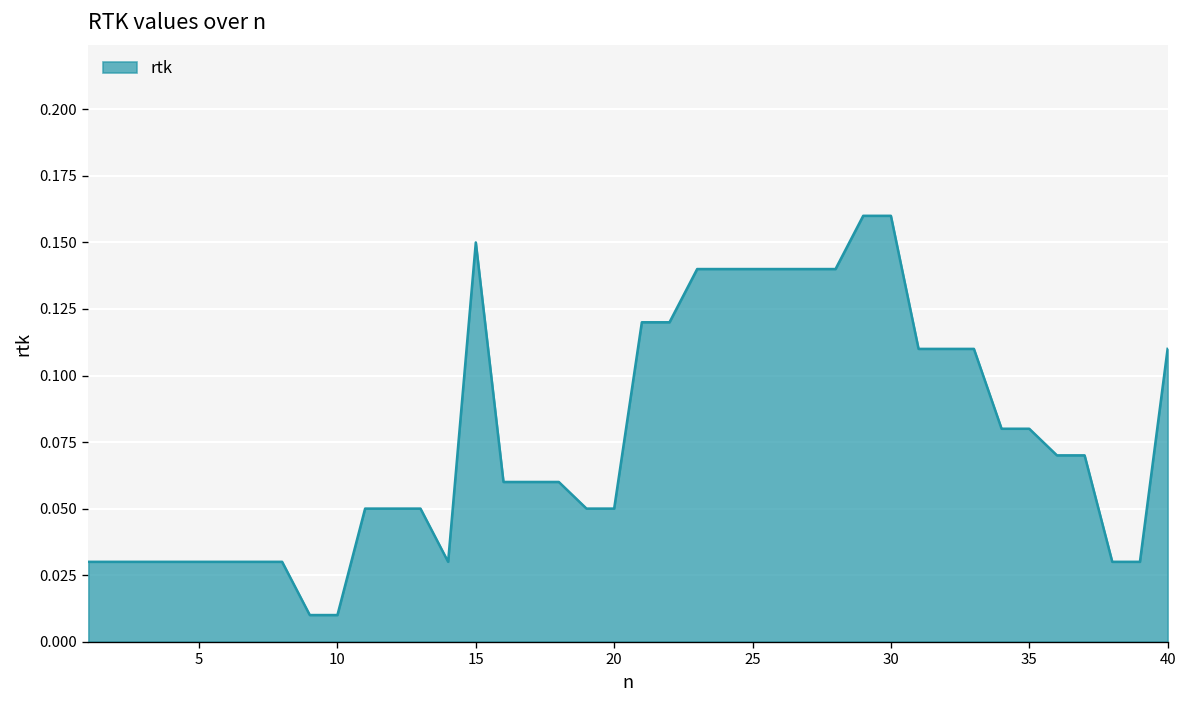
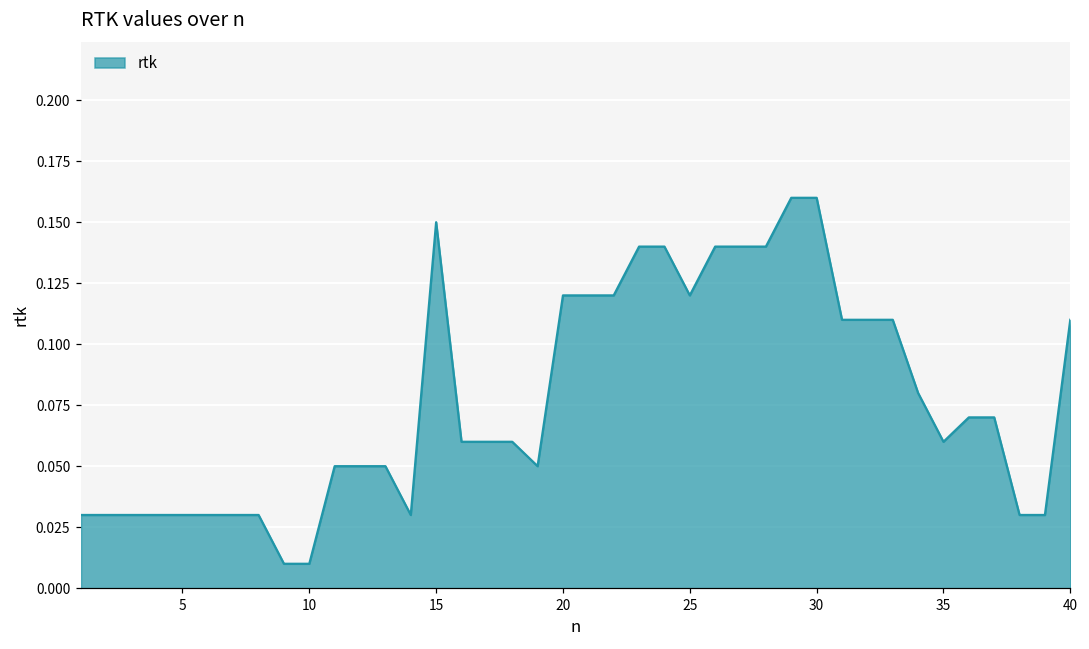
  {
    "5": 0.03,
    "10": 0.01,
    "15": 0.15,
-   "20": 0.05,
-   "25": 0.14,
+   "20": 0.12,
+   "25": 0.12,
    "30": 0.16,
-   "35": 0.08,
+   "35": 0.06,
    "40": 0.11
  }
